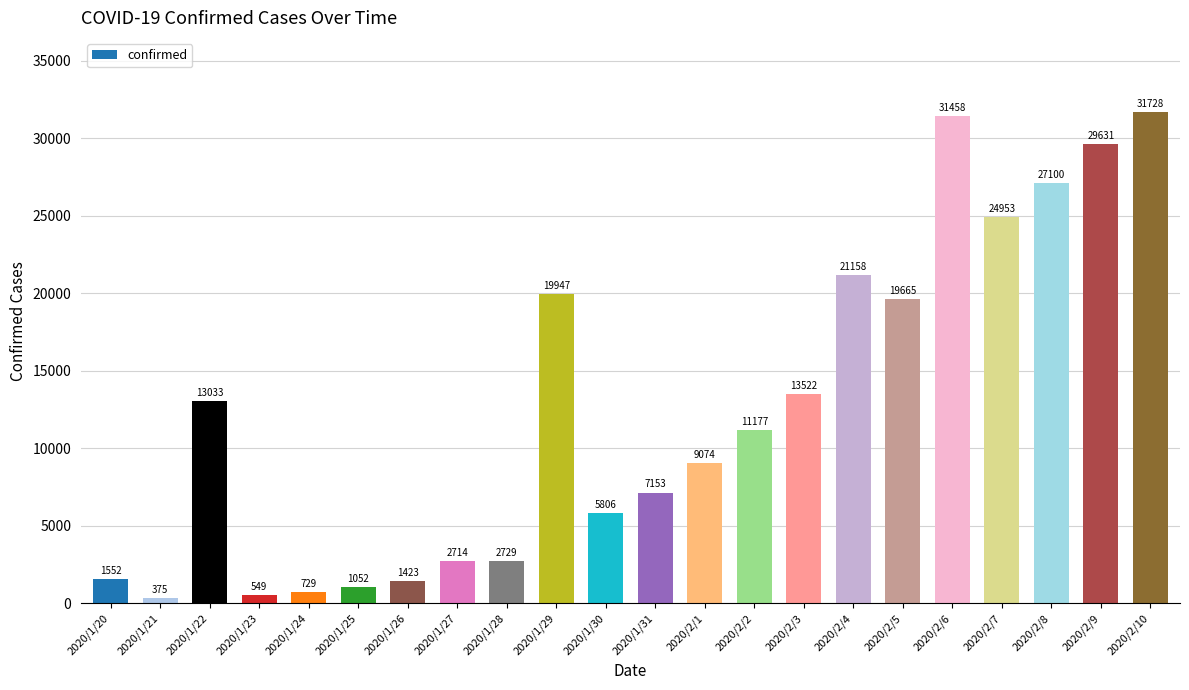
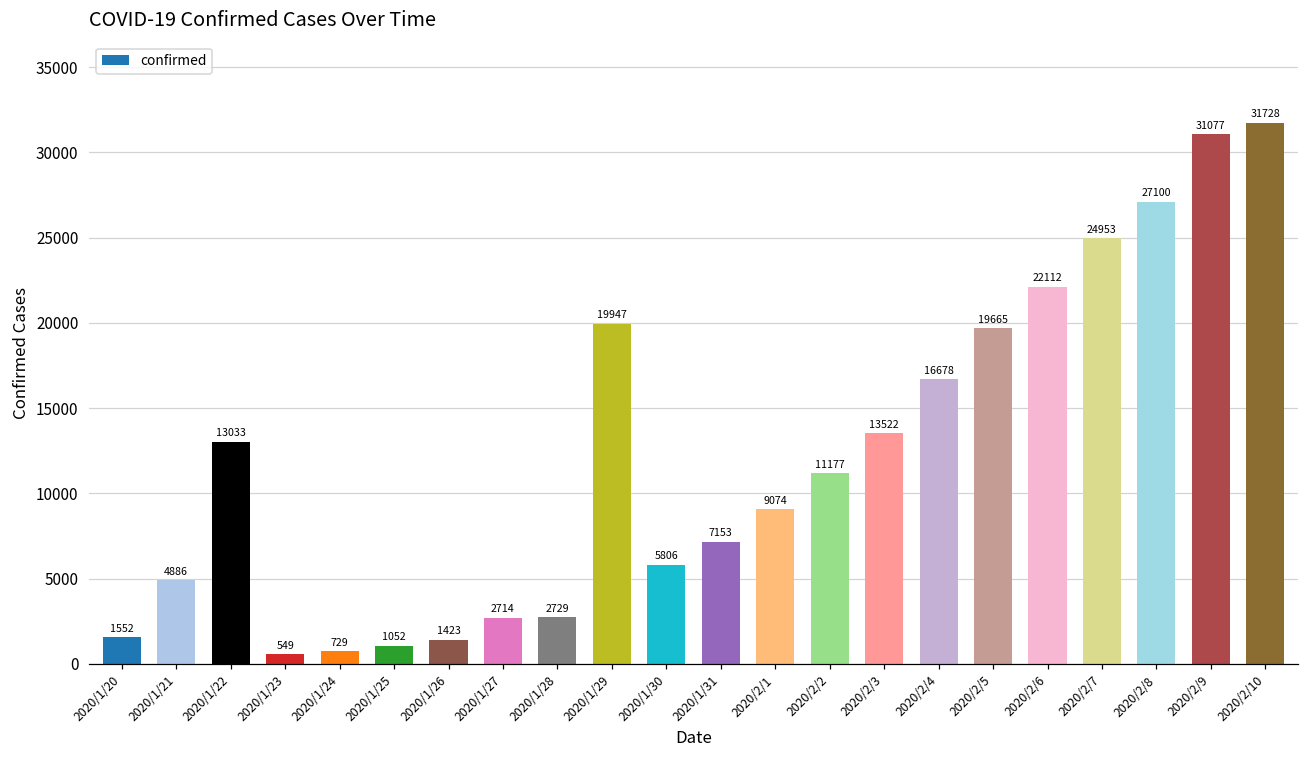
  {
    "2020/1/20": 1552,
-   "2020/1/21": 375,
+   "2020/1/21": 4886,
    "2020/1/22": 13033,
    "2020/1/23": 549,
    "2020/1/24": 729,
    "2020/1/25": 1052,
    "2020/1/26": 1423,
    "2020/1/27": 2714,
    "2020/1/28": 2729,
    "2020/1/29": 19947,
    "2020/1/30": 5806,
    "2020/1/31": 7153,
    "2020/2/1": 9074,
    "2020/2/2": 11177,
    "2020/2/3": 13522,
-   "2020/2/4": 21158,
+   "2020/2/4": 16678,
    "2020/2/5": 19665,
-   "2020/2/6": 31458,
+   "2020/2/6": 22112,
    "2020/2/7": 24953,
    "2020/2/8": 27100,
-   "2020/2/9": 29631,
+   "2020/2/9": 31077,
    "2020/2/10": 31728
  }
